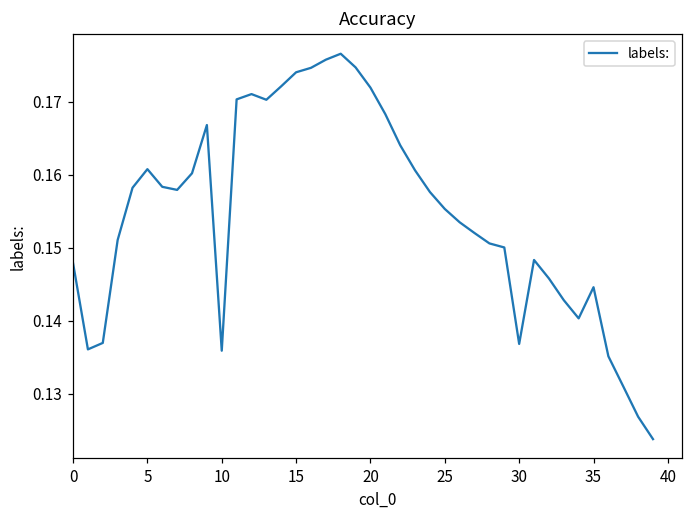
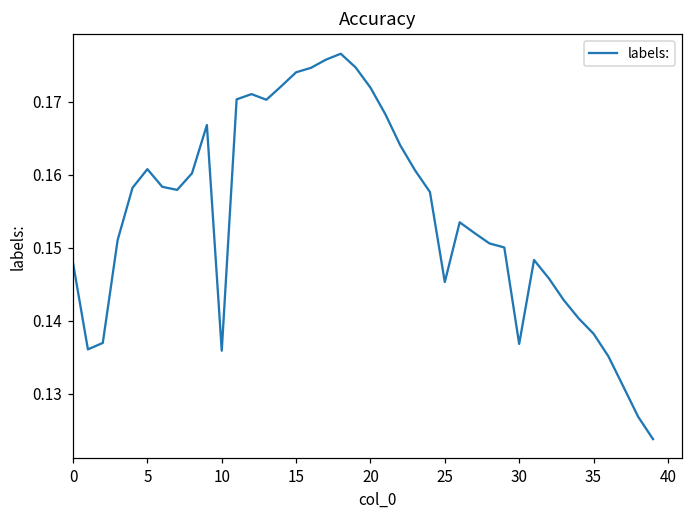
  {
    "0": 0.148,
    "5": 0.161,
    "10": 0.136,
    "15": 0.174,
    "20": 0.172,
-   "25": 0.155,
+   "25": 0.145,
    "30": 0.137,
-   "35": 0.145
+   "35": 0.138
  }
